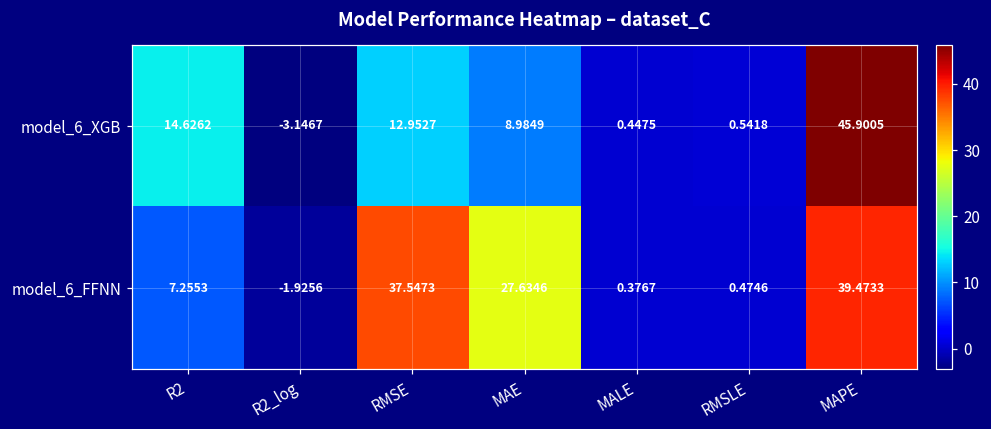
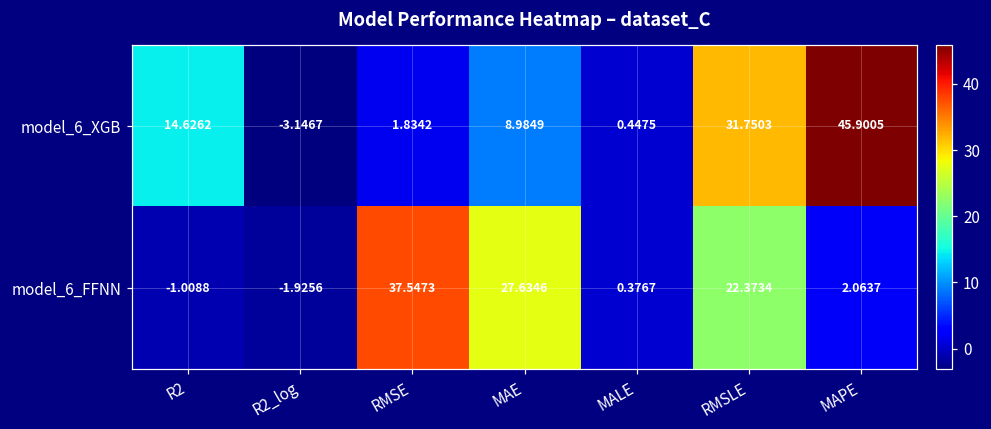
  {
    "model_6_XGB": {
      "R2": 14.6262,
      "R2_log": -3.1467,
-     "RMSE": 12.9527,
+     "RMSE": 1.8342,
      "MAE": 8.9849,
      "MALE": 0.4475,
-     "RMSLE": 0.5418,
+     "RMSLE": 31.7503,
      "MAPE": 45.9005
    },
    "model_6_FFNN": {
-     "R2": 7.2553,
+     "R2": -1.0088,
      "R2_log": -1.9256,
      "RMSE": 37.5473,
      "MAE": 27.6346,
      "MALE": 0.3767,
-     "RMSLE": 0.4746,
-     "MAPE": 39.4733
+     "RMSLE": 22.3734,
+     "MAPE": 2.0637
    }
  }
